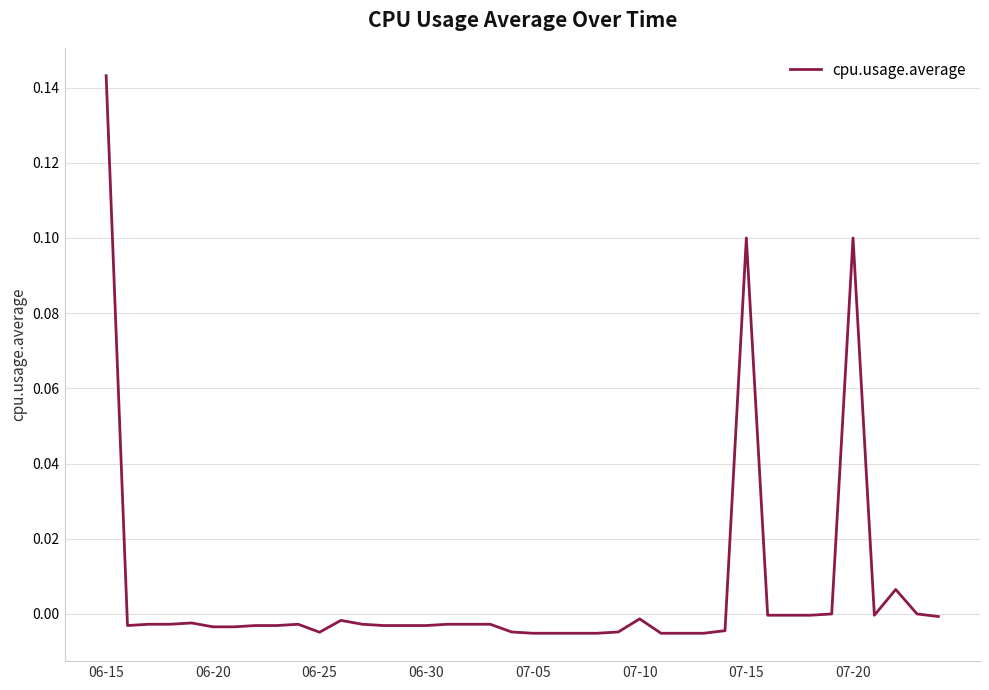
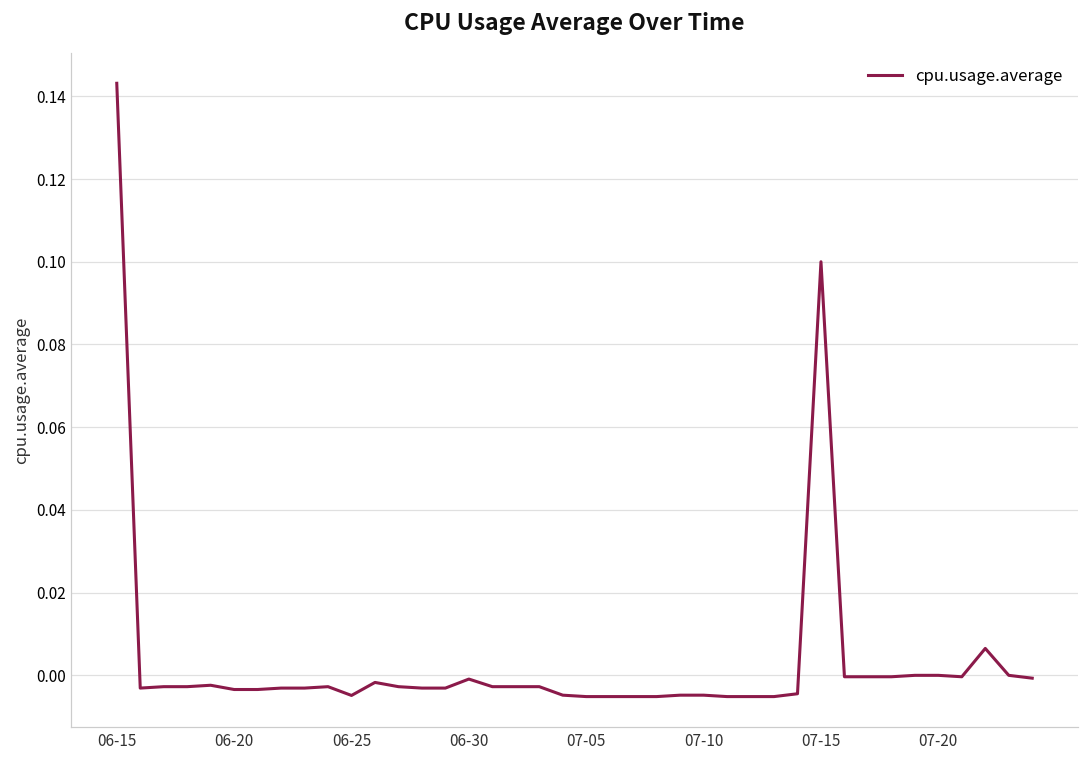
  {
    "06-15": 0.143,
    "06-20": -0.003,
    "06-25": -0.005,
-   "06-30": -0.003,
+   "06-30": -0.001,
    "07-05": -0.005,
-   "07-10": -0.001,
+   "07-10": -0.005,
    "07-15": 0.100,
-   "07-20": 0.1
+   "07-20": 0.0
  }
